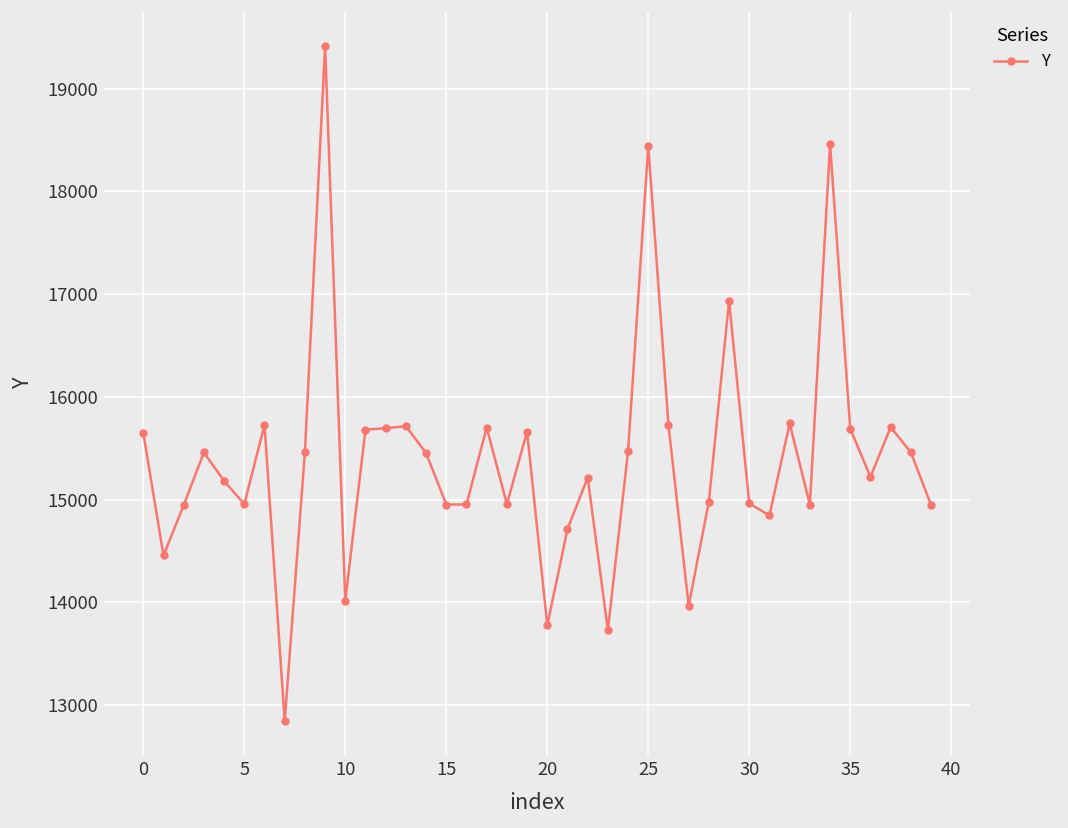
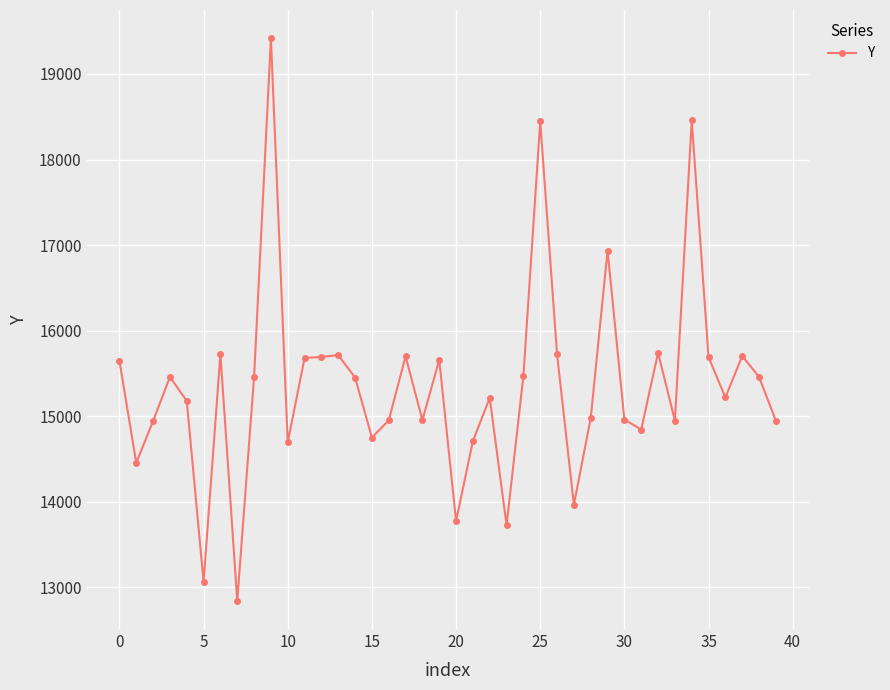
  {
    "0": 15600,
-   "5": 15000,
-   "10": 14000,
-   "15": 15000,
+   "5": 13100,
+   "10": 14700,
+   "15": 14800,
    "20": 13800,
    "25": 18400,
    "30": 15000,
    "35": 15700
  }
